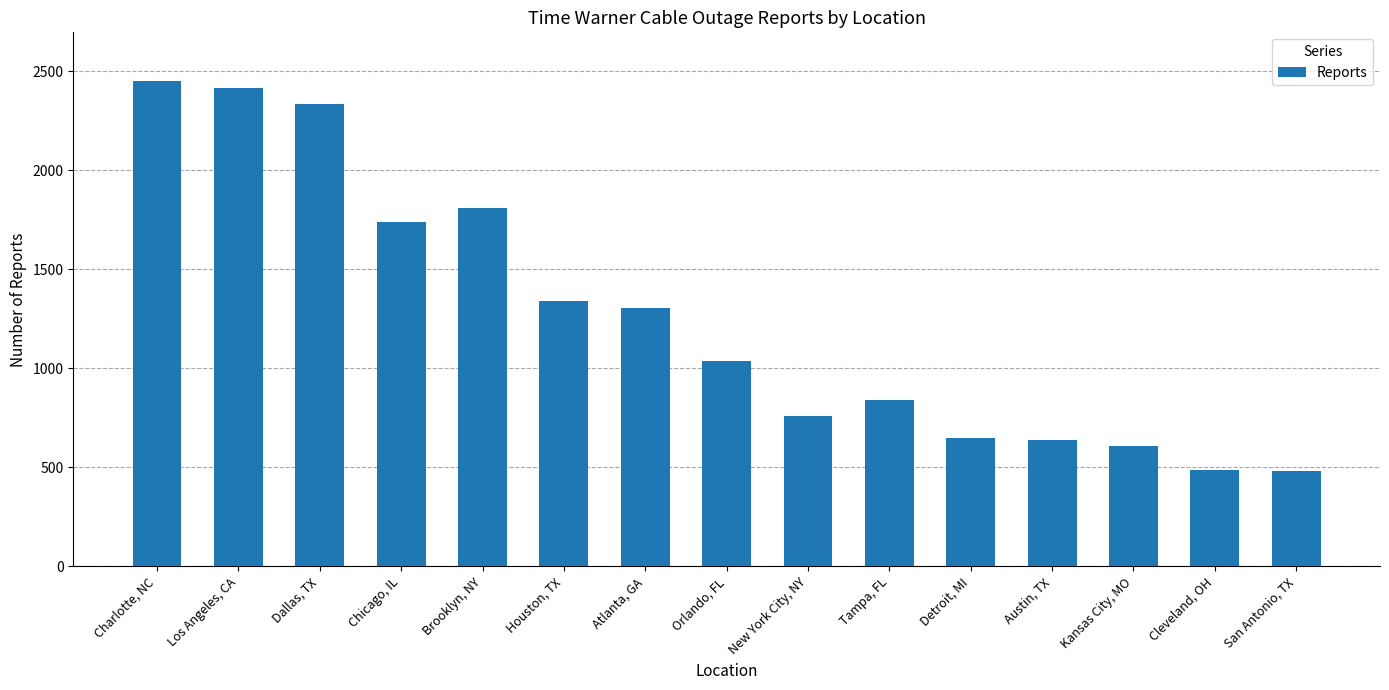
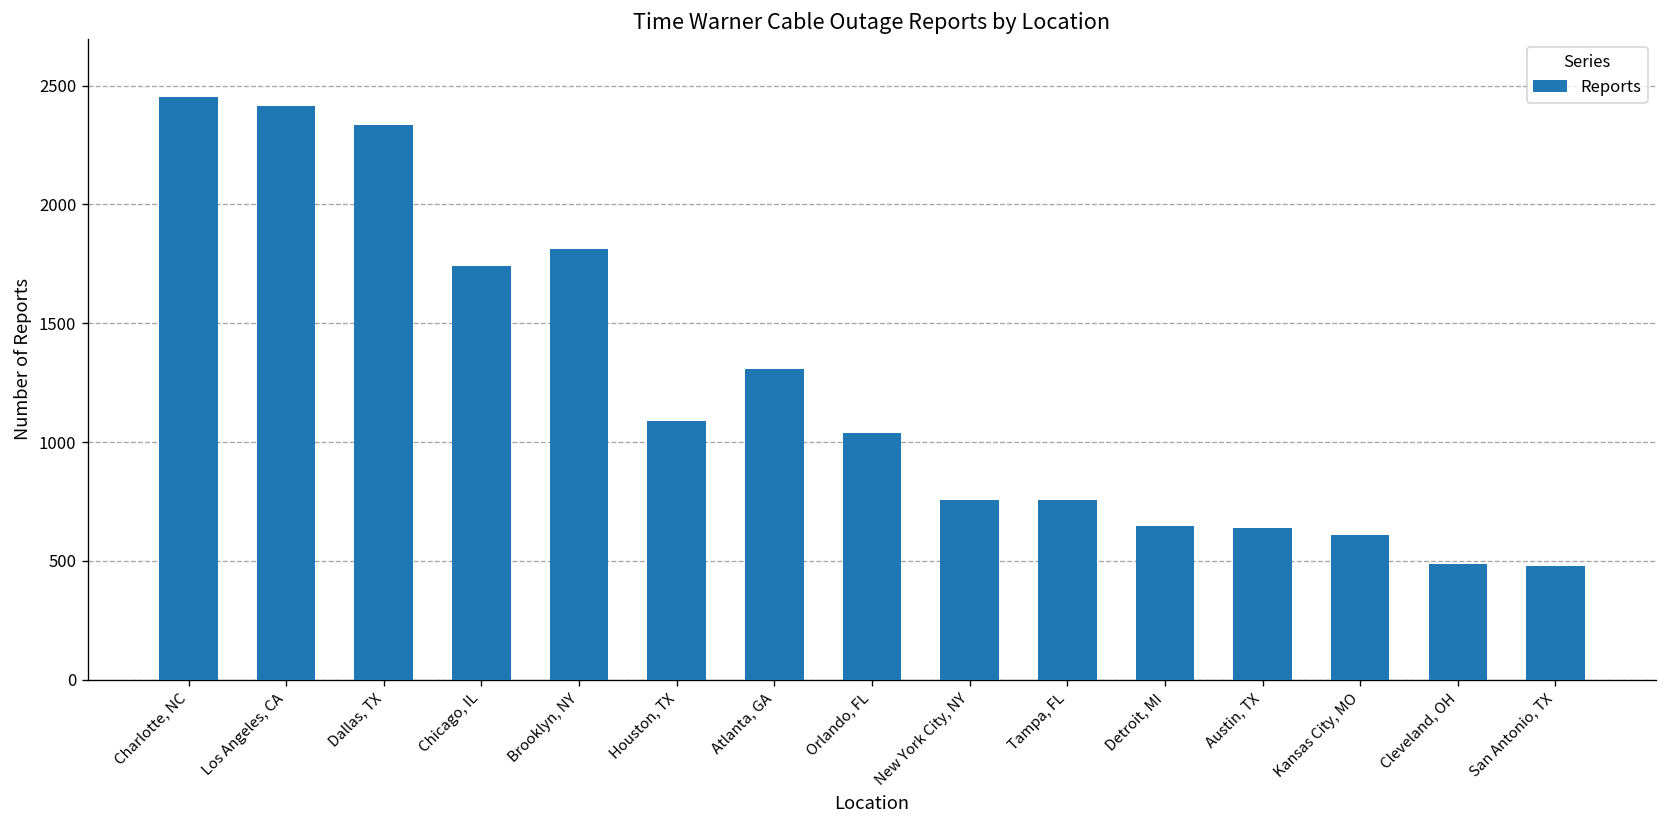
  {
    "Charlotte, NC": 2450,
    "Los Angeles, CA": 2420,
    "Dallas, TX": 2330,
    "Chicago, IL": 1740,
    "Brooklyn, NY": 1810,
-   "Houston, TX": 1340,
+   "Houston, TX": 1090,
    "Atlanta, GA": 1310,
    "Orlando, FL": 1040,
    "New York City, NY": 760,
-   "Tampa, FL": 840,
+   "Tampa, FL": 760,
    "Detroit, MI": 650,
    "Austin, TX": 640,
    "Kansas City, MO": 610,
    "Cleveland, OH": 490,
    "San Antonio, TX": 480
  }
